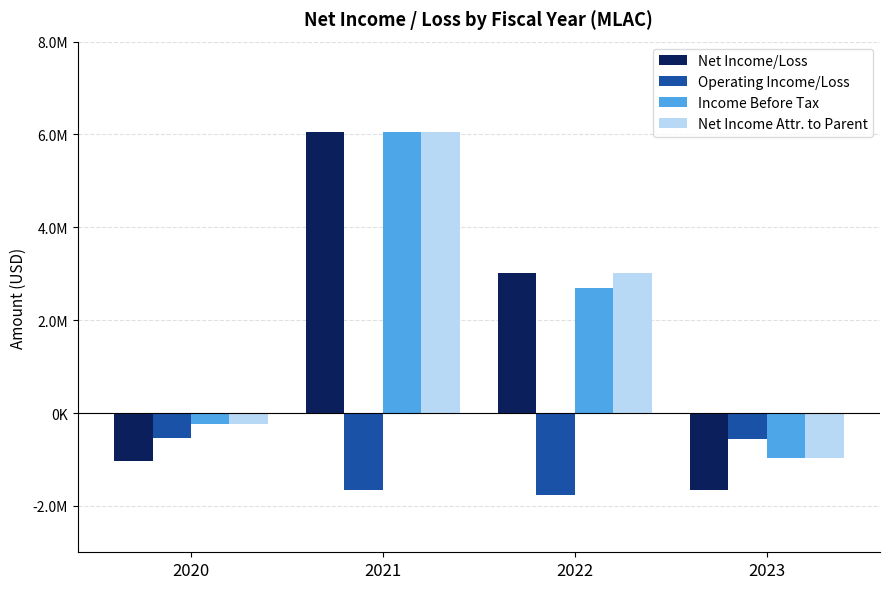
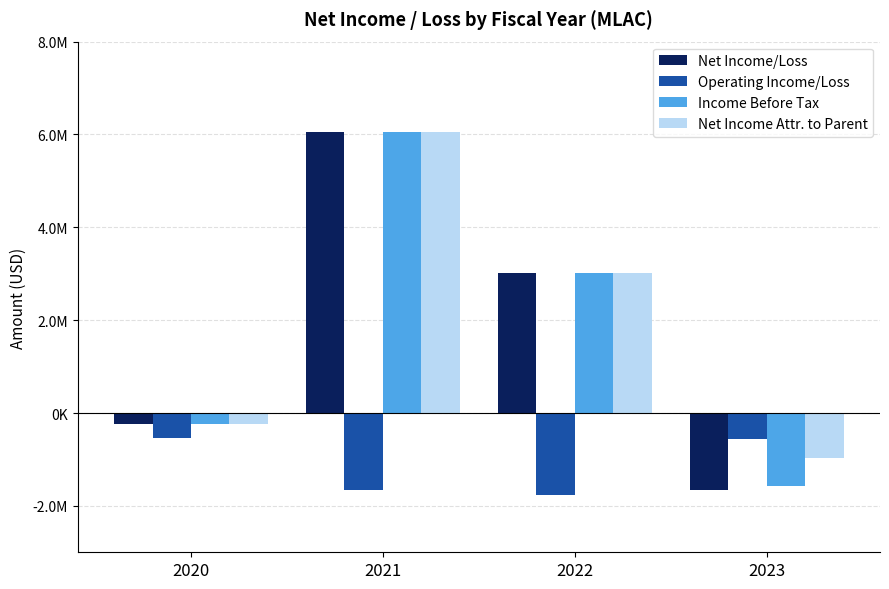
  {
    "Net Income/Loss": {
-     "2020": -1000000,
+     "2020": -200000,
      "2021": 6100000,
      "2022": 3000000,
      "2023": -1700000
    },
    "Operating Income/Loss": {
      "2020": -500000,
      "2021": -1700000,
      "2022": -1800000,
      "2023": -600000
    },
    "Income Before Tax": {
      "2020": -200000,
      "2021": 6100000,
-     "2022": 2700000,
-     "2023": -1000000
+     "2022": 3000000,
+     "2023": -1600000
    },
    "Net Income Attr. to Parent": {
      "2020": -200000,
      "2021": 6100000,
      "2022": 3000000,
      "2023": -1000000
    }
  }
